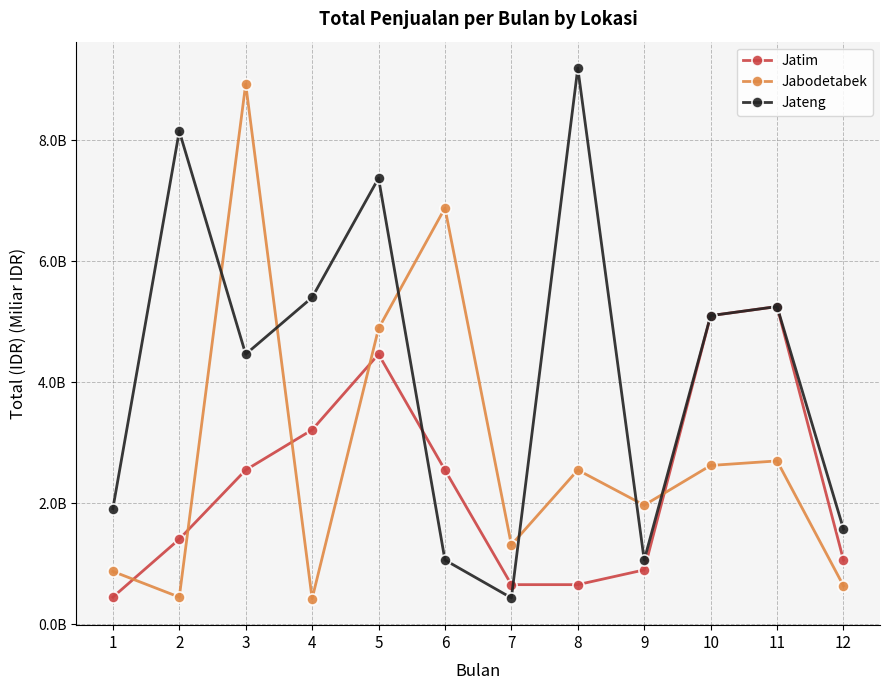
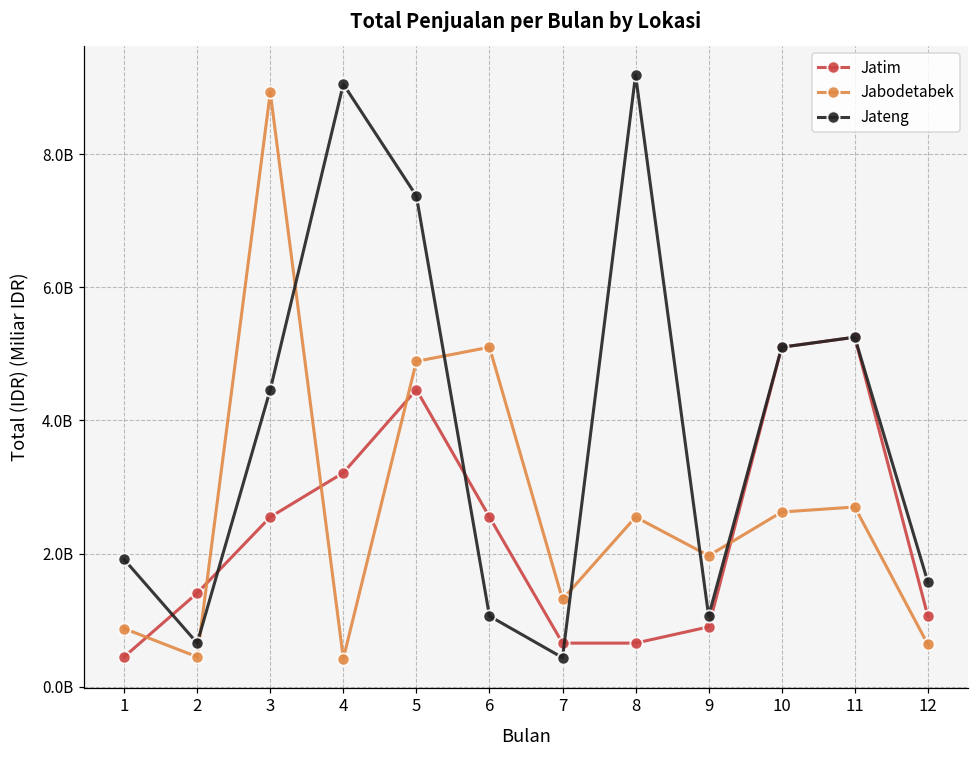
  {
    "Jatim": {
      "1": 500000000,
      "2": 1400000000,
      "3": 2600000000,
      "4": 3200000000,
      "5": 4500000000,
      "6": 2600000000,
      "7": 700000000,
      "8": 700000000,
      "9": 900000000,
      "12": 1100000000
    },
    "Jabodetabek": {
      "1": 900000000,
      "2": 500000000,
      "3": 8900000000,
      "4": 400000000,
      "5": 4900000000,
-     "6": 6900000000,
+     "6": 5100000000,
      "7": 1300000000,
      "8": 2600000000,
      "9": 2000000000,
      "10": 2600000000,
      "11": 2700000000,
      "12": 600000000
    },
    "Jateng": {
      "1": 1900000000,
-     "2": 8100000000,
+     "2": 700000000,
      "3": 4500000000,
-     "4": 5400000000,
+     "4": 9100000000,
      "5": 7400000000,
      "6": 1100000000,
      "7": 400000000,
      "8": 9200000000,
      "9": 1100000000,
      "12": 1600000000
    }
  }
